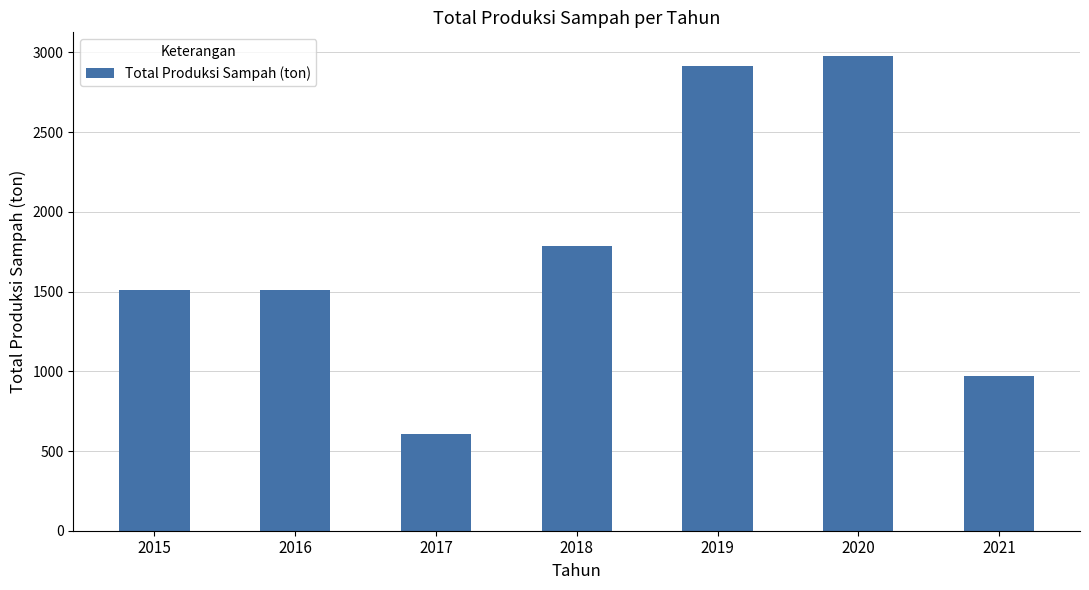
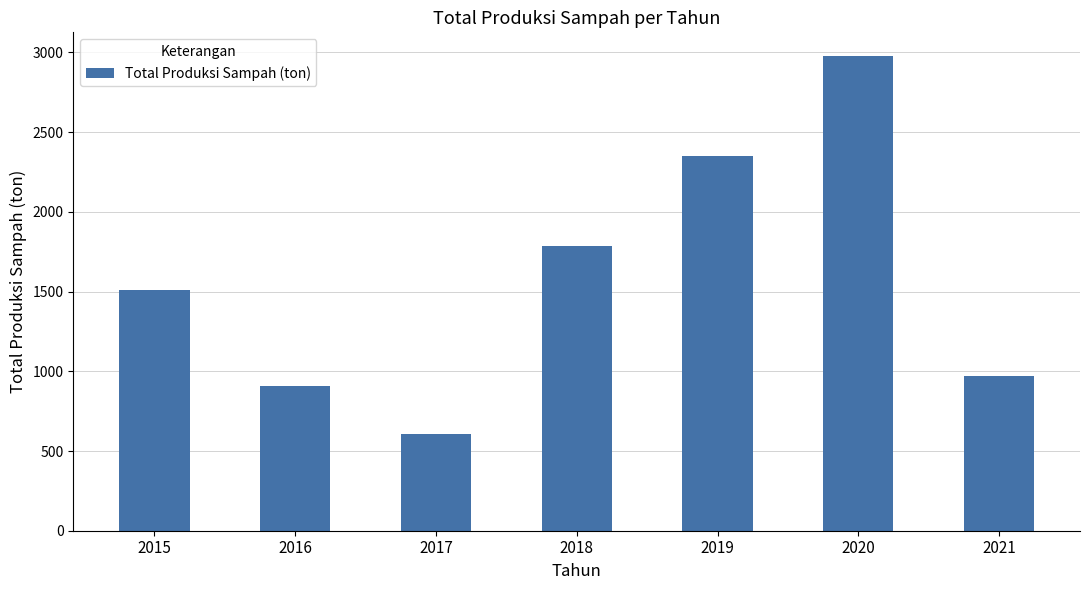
  {
    "2015": 1510,
-   "2016": 1510,
+   "2016": 910,
    "2017": 610,
    "2018": 1790,
-   "2019": 2910,
+   "2019": 2350,
    "2020": 2980,
    "2021": 970
  }
